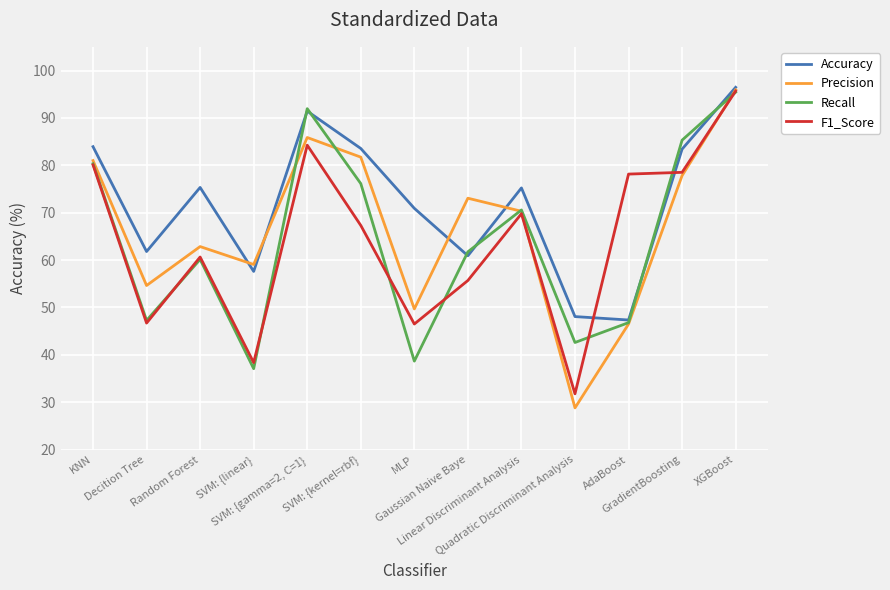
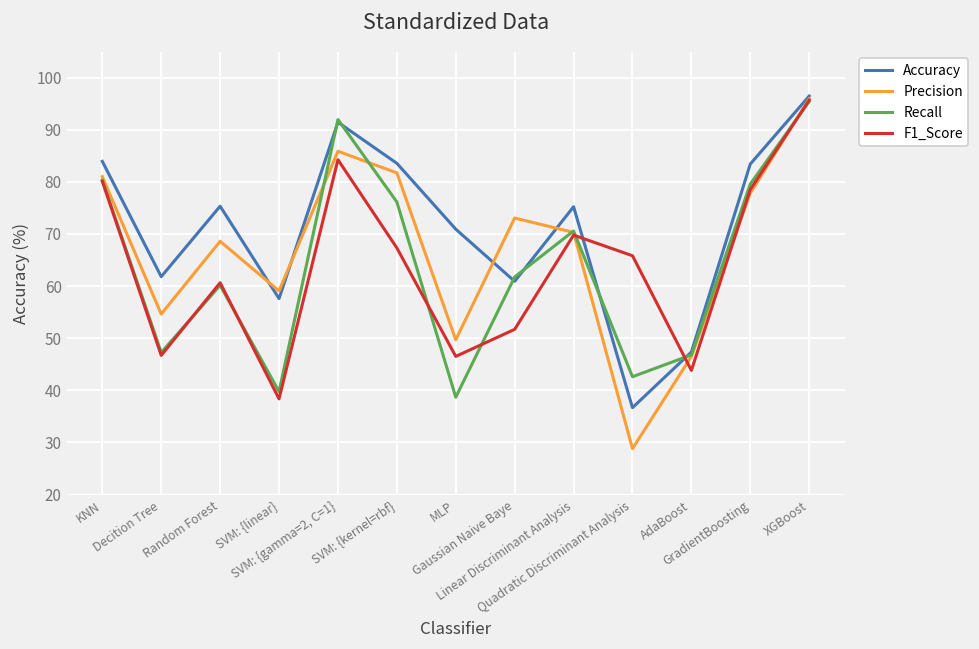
  {
    "Accuracy": {
      "KNN": 84,
      "Decition Tree": 62,
      "Random Forest": 75,
      "SVM: {linear}": 58,
      "SVM: {kernel=rbf}": 84,
      "MLP": 71,
      "Gaussian Naive Baye": 61,
      "Linear Discriminant Analysis": 75,
-     "Quadratic Discriminant Analysis": 48,
+     "Quadratic Discriminant Analysis": 37,
      "AdaBoost": 47,
      "GradientBoosting": 83
    },
    "Precision": {
      "KNN": 81,
      "Decition Tree": 55,
-     "Random Forest": 63,
+     "Random Forest": 69,
      "SVM: {linear}": 59,
      "SVM: {gamma=2, C=1}": 86,
      "SVM: {kernel=rbf}": 82,
      "MLP": 50,
      "Gaussian Naive Baye": 73,
      "Quadratic Discriminant Analysis": 29,
      "GradientBoosting": 78
    },
    "Recall": {
      "Decition Tree": 47,
-     "SVM: {linear}": 37,
+     "SVM: {linear}": 40,
      "SVM: {kernel=rbf}": 76,
      "MLP": 39,
      "Gaussian Naive Baye": 62,
      "Quadratic Discriminant Analysis": 43,
-     "GradientBoosting": 85
+     "GradientBoosting": 80
    },
    "F1_Score": {
      "Decition Tree": 47,
      "SVM: {linear}": 38,
      "SVM: {gamma=2, C=1}": 84,
      "SVM: {kernel=rbf}": 67,
      "MLP": 47,
-     "Gaussian Naive Baye": 56,
-     "Quadratic Discriminant Analysis": 32,
-     "AdaBoost": 78,
+     "Gaussian Naive Baye": 52,
+     "Quadratic Discriminant Analysis": 66,
+     "AdaBoost": 44,
      "GradientBoosting": 79
    }
  }
